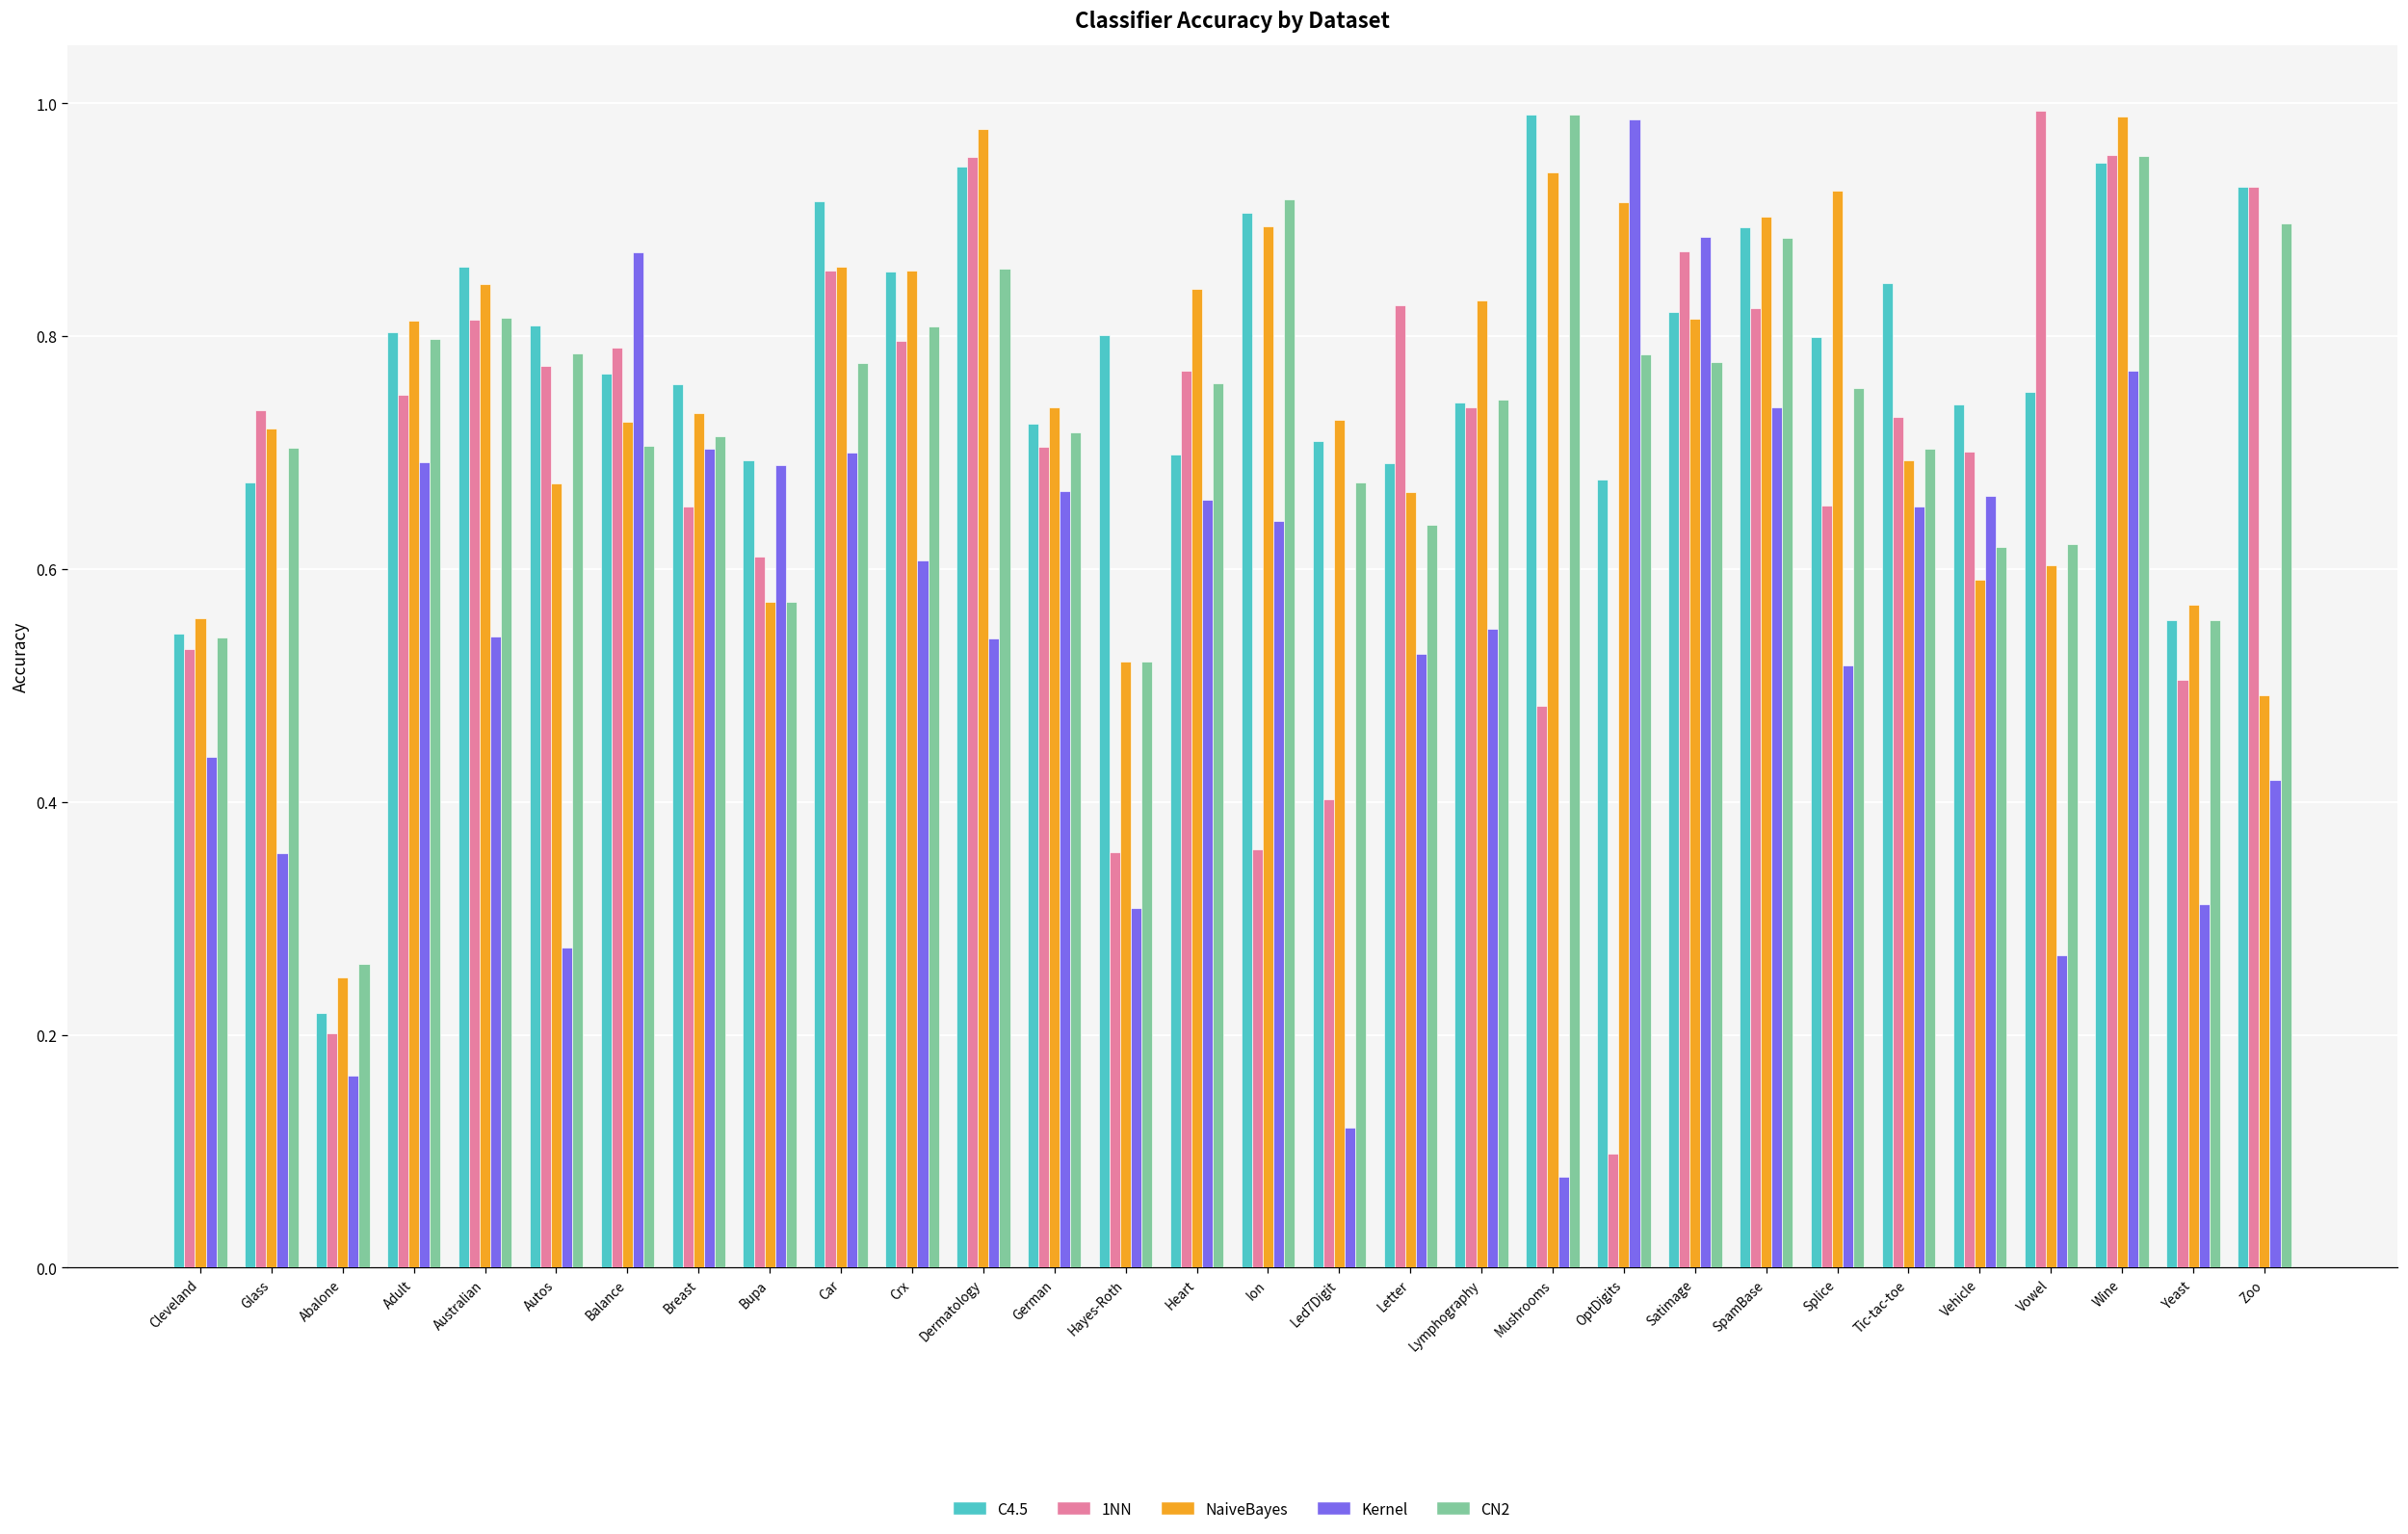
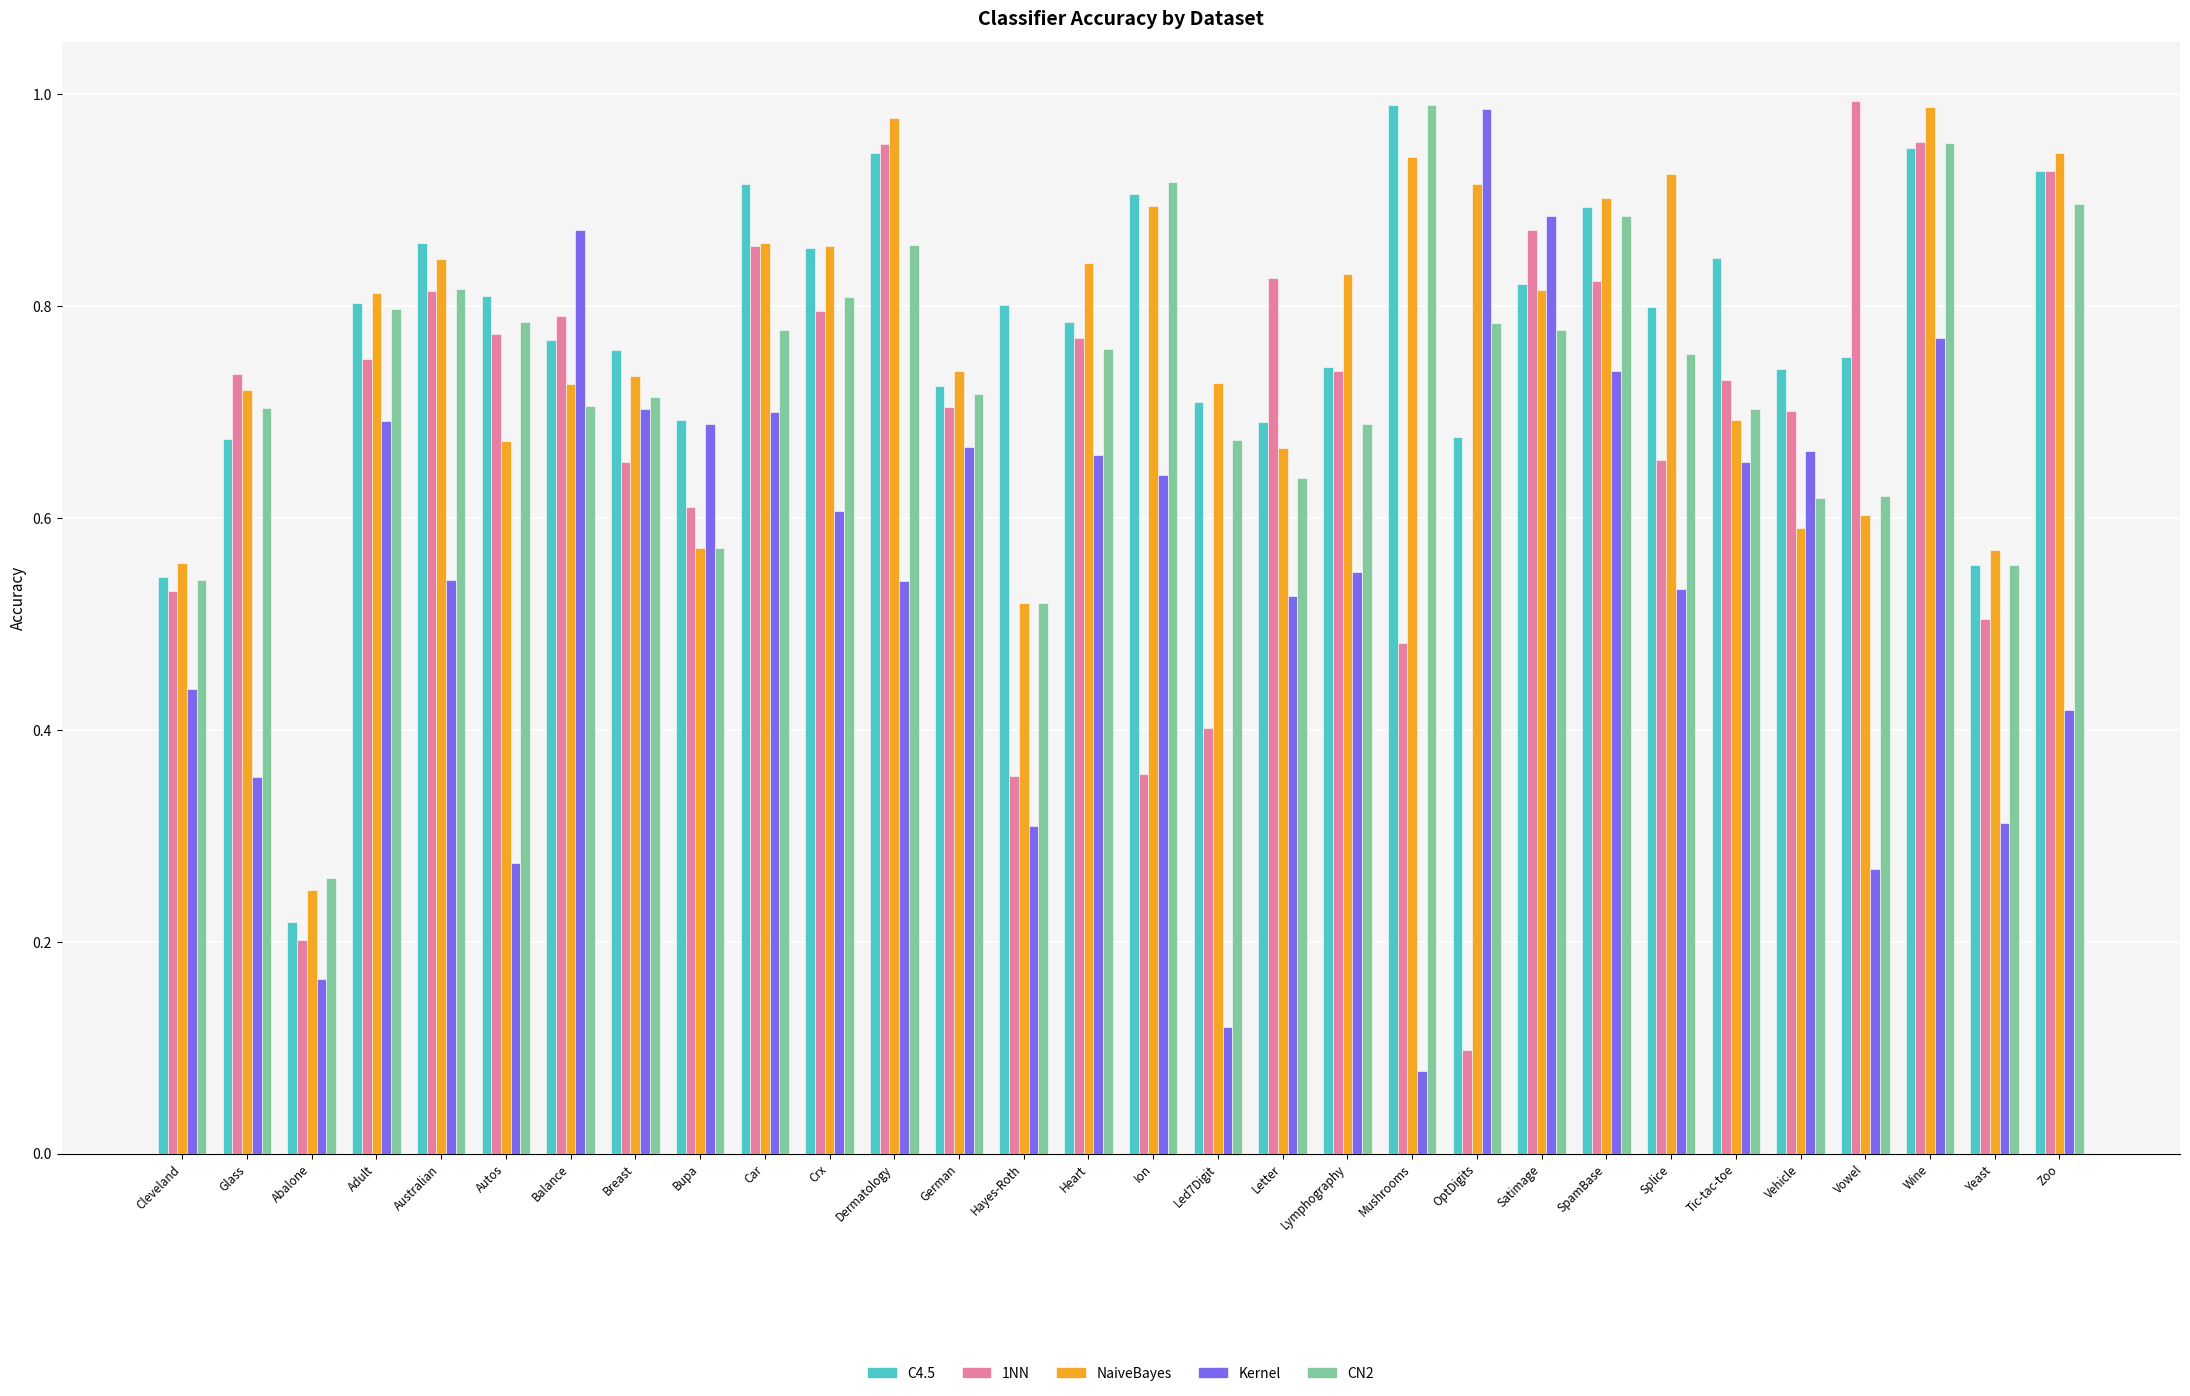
  {
    "C4.5": {
      "Cleveland": 0.544,
      "Glass": 0.674,
      "Abalone": 0.219,
      "Adult": 0.803,
      "Australian": 0.859,
      "Autos": 0.809,
      "Balance": 0.768,
      "Breast": 0.759,
      "Bupa": 0.693,
      "Car": 0.916,
      "Crx": 0.855,
      "Dermatology": 0.945,
      "German": 0.725,
      "Hayes-Roth": 0.801,
-     "Heart": 0.698,
+     "Heart": 0.785,
      "Ion": 0.906,
      "Led7Digit": 0.710,
      "Letter": 0.691,
      "Lymphography": 0.743,
      "Mushrooms": 0.990,
      "OptDigits": 0.677,
      "Satimage": 0.821,
      "SpamBase": 0.894,
      "Splice": 0.799,
      "Tic-tac-toe": 0.846,
      "Vehicle": 0.741,
      "Vowel": 0.752,
      "Wine": 0.949,
      "Yeast": 0.556,
      "Zoo": 0.928
    },
    "1NN": {
      "Cleveland": 0.531,
      "Glass": 0.736,
      "Abalone": 0.202,
      "Adult": 0.750,
      "Australian": 0.815,
      "Autos": 0.774,
      "Balance": 0.790,
      "Breast": 0.654,
      "Bupa": 0.611,
      "Car": 0.857,
      "Crx": 0.796,
      "Dermatology": 0.954,
      "German": 0.705,
      "Hayes-Roth": 0.357,
      "Heart": 0.770,
      "Ion": 0.359,
      "Led7Digit": 0.402,
      "Letter": 0.827,
      "Lymphography": 0.739,
      "Mushrooms": 0.482,
      "OptDigits": 0.098,
      "Satimage": 0.873,
      "SpamBase": 0.824,
      "Splice": 0.655,
      "Tic-tac-toe": 0.731,
      "Vehicle": 0.701,
      "Vowel": 0.994,
      "Wine": 0.955,
      "Yeast": 0.505,
      "Zoo": 0.928
    },
    "NaiveBayes": {
      "Cleveland": 0.558,
      "Glass": 0.721,
      "Abalone": 0.249,
      "Adult": 0.813,
      "Australian": 0.845,
      "Autos": 0.673,
      "Balance": 0.727,
      "Breast": 0.734,
      "Bupa": 0.572,
      "Car": 0.860,
      "Crx": 0.857,
      "Dermatology": 0.978,
      "German": 0.739,
      "Hayes-Roth": 0.520,
      "Heart": 0.841,
      "Ion": 0.895,
      "Led7Digit": 0.728,
      "Letter": 0.667,
      "Lymphography": 0.830,
      "Mushrooms": 0.941,
      "OptDigits": 0.915,
      "Satimage": 0.815,
      "SpamBase": 0.902,
      "Splice": 0.925,
      "Tic-tac-toe": 0.693,
      "Vehicle": 0.591,
      "Vowel": 0.603,
      "Wine": 0.989,
      "Yeast": 0.570,
-     "Zoo": 0.491
+     "Zoo": 0.945
    },
    "Kernel": {
      "Cleveland": 0.439,
      "Glass": 0.356,
      "Abalone": 0.165,
      "Adult": 0.692,
      "Australian": 0.542,
      "Autos": 0.275,
      "Balance": 0.872,
      "Breast": 0.703,
      "Bupa": 0.689,
      "Car": 0.700,
      "Crx": 0.607,
      "Dermatology": 0.541,
      "German": 0.667,
      "Hayes-Roth": 0.309,
      "Heart": 0.659,
      "Ion": 0.641,
      "Led7Digit": 0.120,
      "Letter": 0.527,
      "Lymphography": 0.549,
      "Mushrooms": 0.078,
      "OptDigits": 0.986,
      "Satimage": 0.885,
      "SpamBase": 0.739,
-     "Splice": 0.517,
+     "Splice": 0.533,
      "Tic-tac-toe": 0.654,
      "Vehicle": 0.663,
      "Vowel": 0.269,
      "Wine": 0.770,
      "Yeast": 0.312,
      "Zoo": 0.419
    },
    "CN2": {
      "Cleveland": 0.541,
      "Glass": 0.704,
      "Abalone": 0.261,
      "Adult": 0.798,
      "Australian": 0.816,
      "Autos": 0.785,
      "Balance": 0.706,
      "Breast": 0.714,
      "Bupa": 0.572,
      "Car": 0.777,
      "Crx": 0.809,
      "Dermatology": 0.858,
      "German": 0.717,
      "Hayes-Roth": 0.520,
      "Heart": 0.759,
      "Ion": 0.918,
      "Led7Digit": 0.674,
      "Letter": 0.638,
-     "Lymphography": 0.746,
+     "Lymphography": 0.689,
      "Mushrooms": 0.990,
      "OptDigits": 0.784,
      "Satimage": 0.778,
      "SpamBase": 0.885,
      "Splice": 0.755,
      "Tic-tac-toe": 0.704,
      "Vehicle": 0.619,
      "Vowel": 0.621,
      "Wine": 0.955,
      "Yeast": 0.556,
      "Zoo": 0.897
    }
  }
